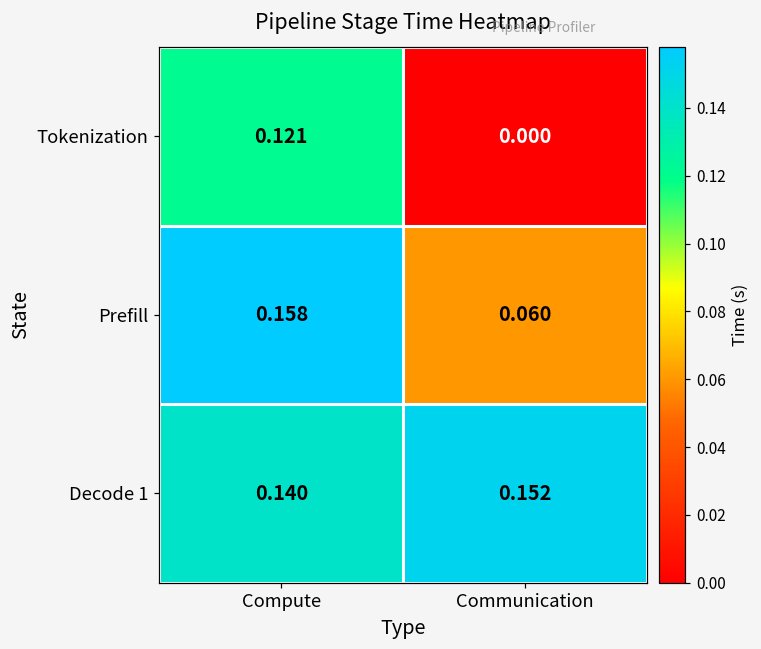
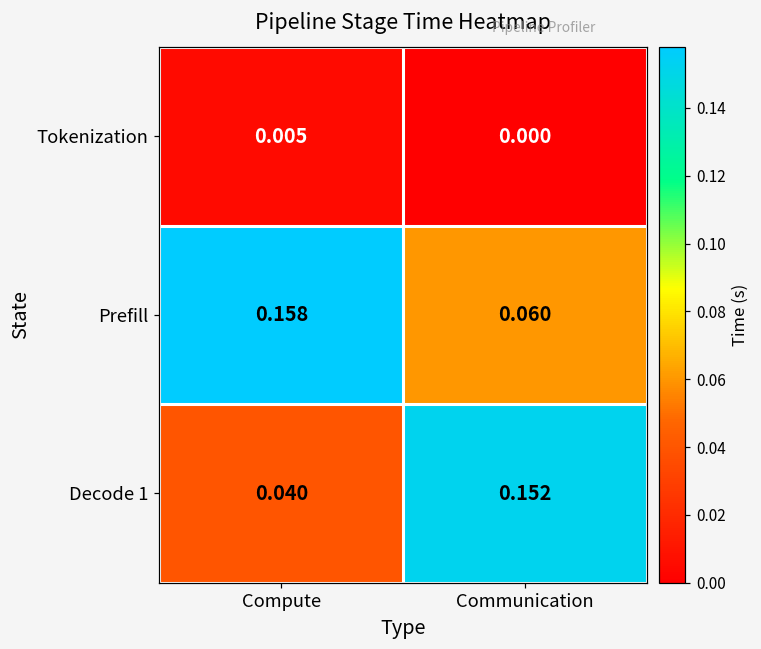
  {
    "Tokenization": {
-     "Compute": 0.121,
+     "Compute": 0.005,
      "Communication": 0.000
    },
    "Prefill": {
      "Compute": 0.158,
      "Communication": 0.060
    },
    "Decode 1": {
-     "Compute": 0.140,
+     "Compute": 0.040,
      "Communication": 0.152
    }
  }
